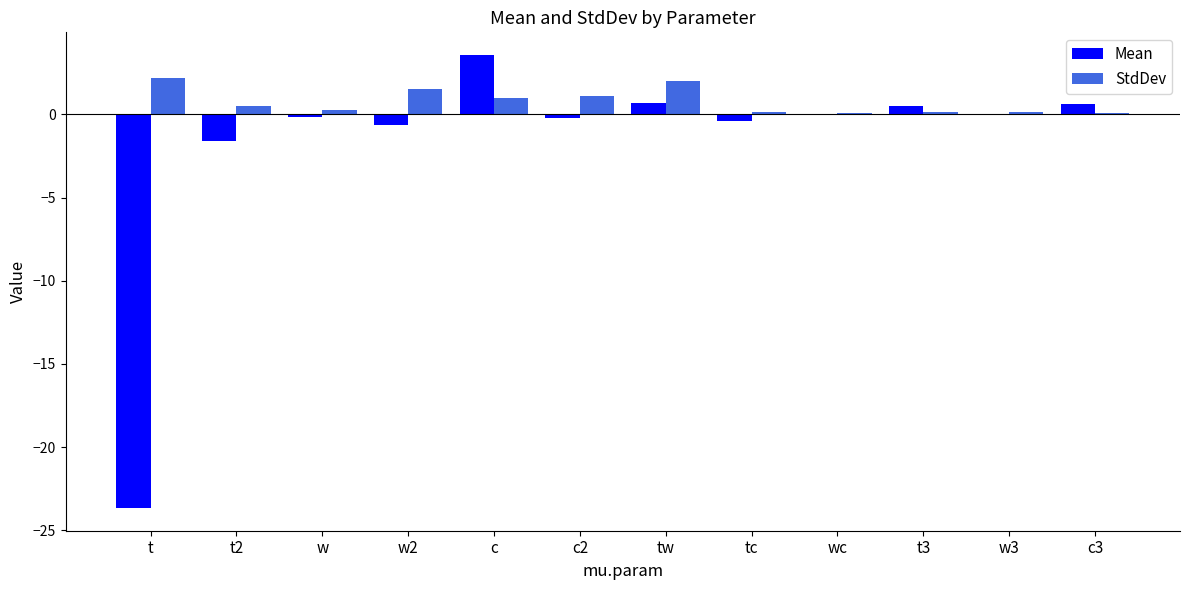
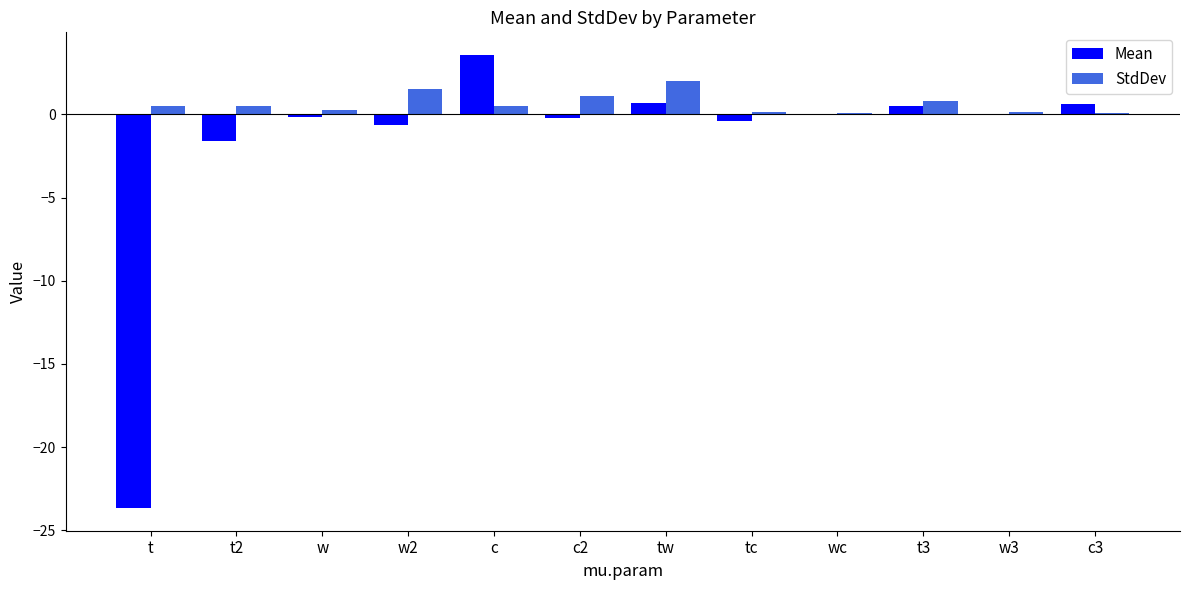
  {
    "Mean": {
      "t": -23.7,
      "t2": -1.6,
      "w": -0.2,
      "w2": -0.6,
      "c": 3.6,
      "c2": -0.3,
      "tw": 0.7,
      "tc": -0.4,
      "t3": 0.5,
      "c3": 0.6
    },
    "StdDev": {
-     "t": 2.2,
+     "t": 0.5,
      "t2": 0.5,
      "w": 0.2,
      "w2": 1.5,
-     "c": 1.0,
+     "c": 0.5,
      "c2": 1.1,
      "tw": 2.0,
-     "t3": 0.1
+     "t3": 0.8
    }
  }
